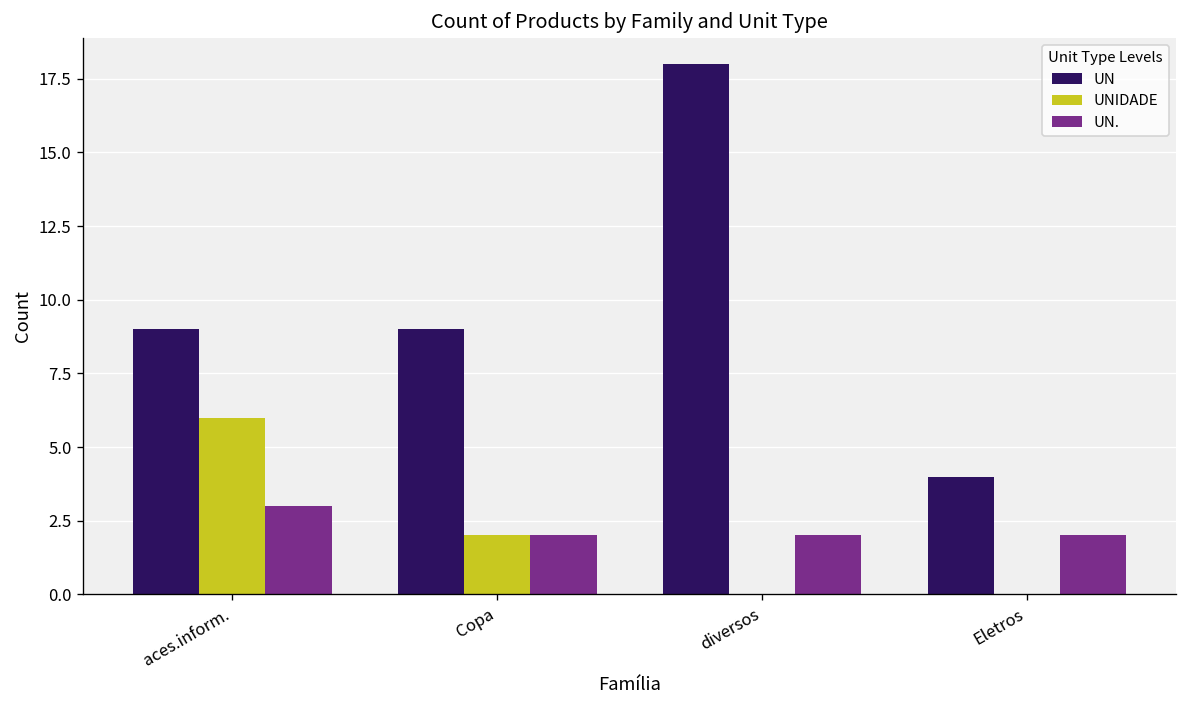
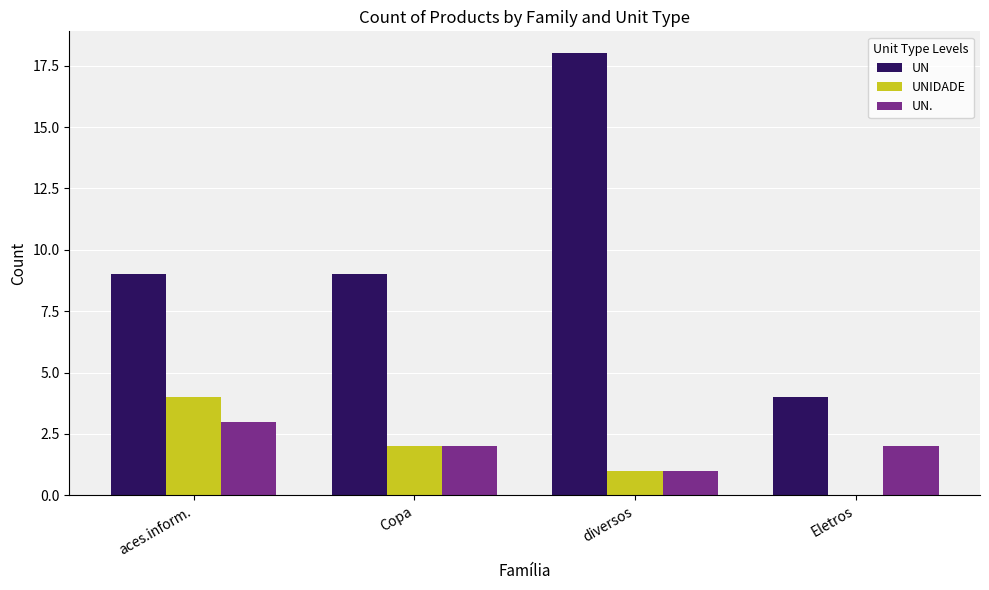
  {
    "UN": {
      "aces.inform.": 9,
      "Copa": 9,
      "diversos": 18,
      "Eletros": 4
    },
    "UNIDADE": {
-     "aces.inform.": 6,
+     "aces.inform.": 4,
      "Copa": 2,
-     "diversos": 0,
+     "diversos": 1,
      "Eletros": 0
    },
    "UN.": {
      "aces.inform.": 3,
      "Copa": 2,
-     "diversos": 2,
+     "diversos": 1,
      "Eletros": 2
    }
  }
